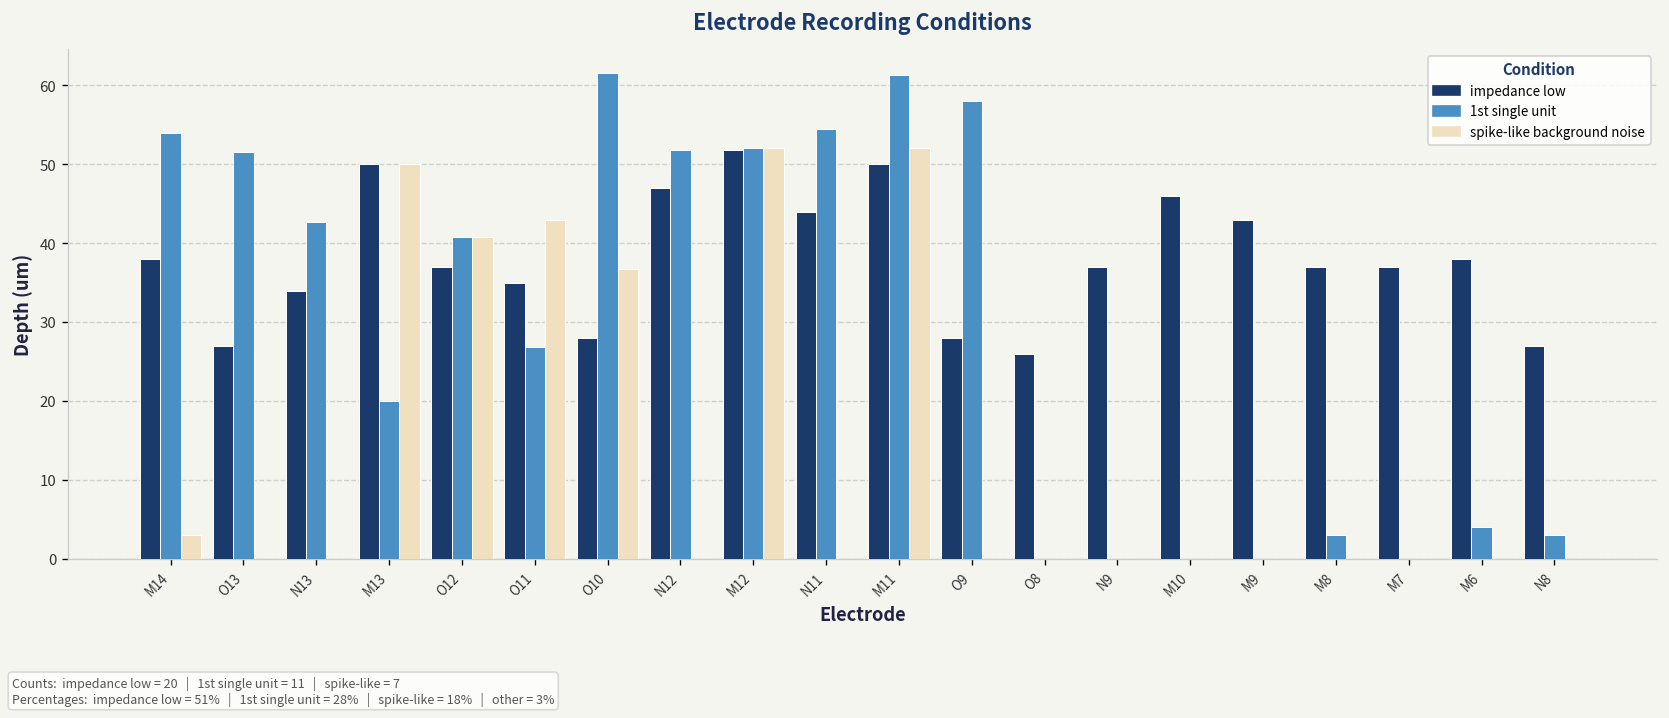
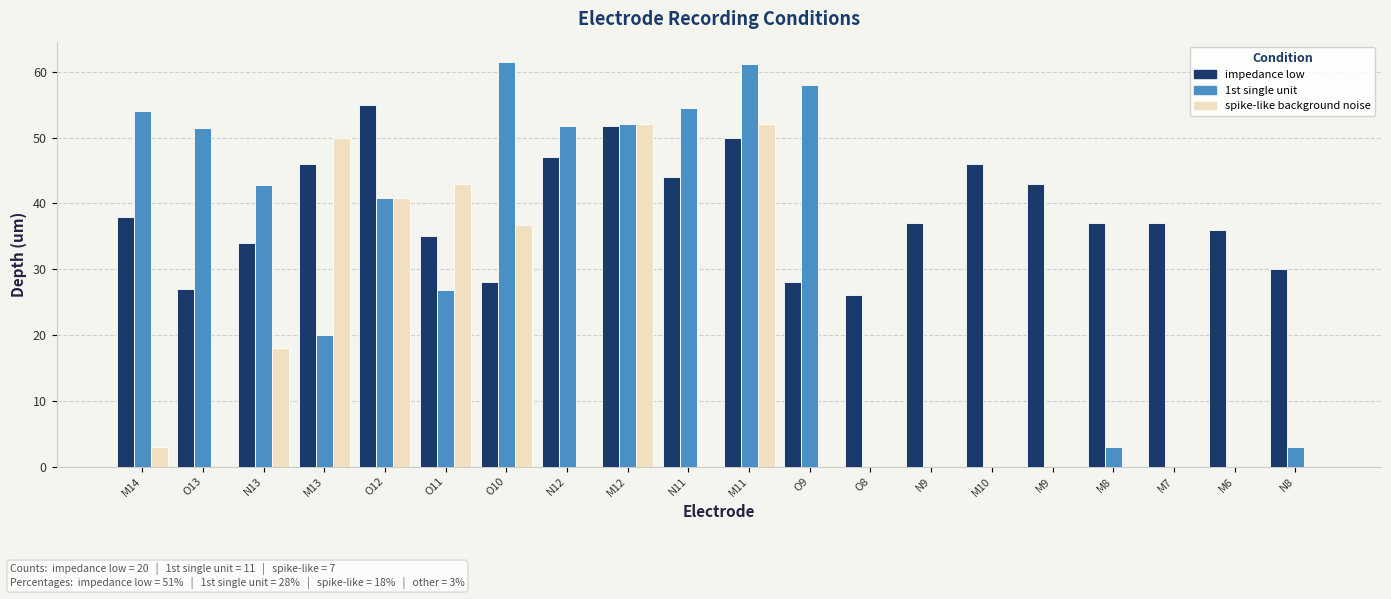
  {
    "impedance low": {
      "M14": 38,
      "O13": 27,
      "N13": 34,
-     "M13": 50,
-     "O12": 37,
+     "M13": 46,
+     "O12": 55,
      "O11": 35,
      "O10": 28,
      "N12": 47,
      "M12": 52,
      "N11": 44,
      "M11": 50,
      "O9": 28,
      "O8": 26,
      "N9": 37,
      "M10": 46,
      "M9": 43,
      "M8": 37,
      "M7": 37,
-     "M6": 38,
-     "N8": 27
+     "M6": 36,
+     "N8": 30
    },
    "1st single unit": {
      "M14": 54,
      "O13": 52,
      "N13": 43,
      "M13": 20,
      "O12": 41,
      "O11": 27,
      "O10": 62,
      "N12": 52,
      "M12": 52,
      "N11": 55,
      "M11": 61,
      "O9": 58,
      "O8": 0,
      "N9": 0,
      "M10": 0,
      "M9": 0,
      "M8": 3,
      "M7": 0,
-     "M6": 4,
+     "M6": 0,
      "N8": 3
    },
    "spike-like background noise": {
      "M14": 3,
      "O13": 0,
-     "N13": 0,
+     "N13": 18,
      "M13": 50,
      "O12": 41,
      "O11": 43,
      "O10": 37,
      "N12": 0,
      "M12": 52,
      "N11": 0,
      "M11": 52,
      "O9": 0,
      "O8": 0,
      "N9": 0,
      "M10": 0,
      "M9": 0,
      "M8": 0,
      "M7": 0,
      "M6": 0,
      "N8": 0
    }
  }
